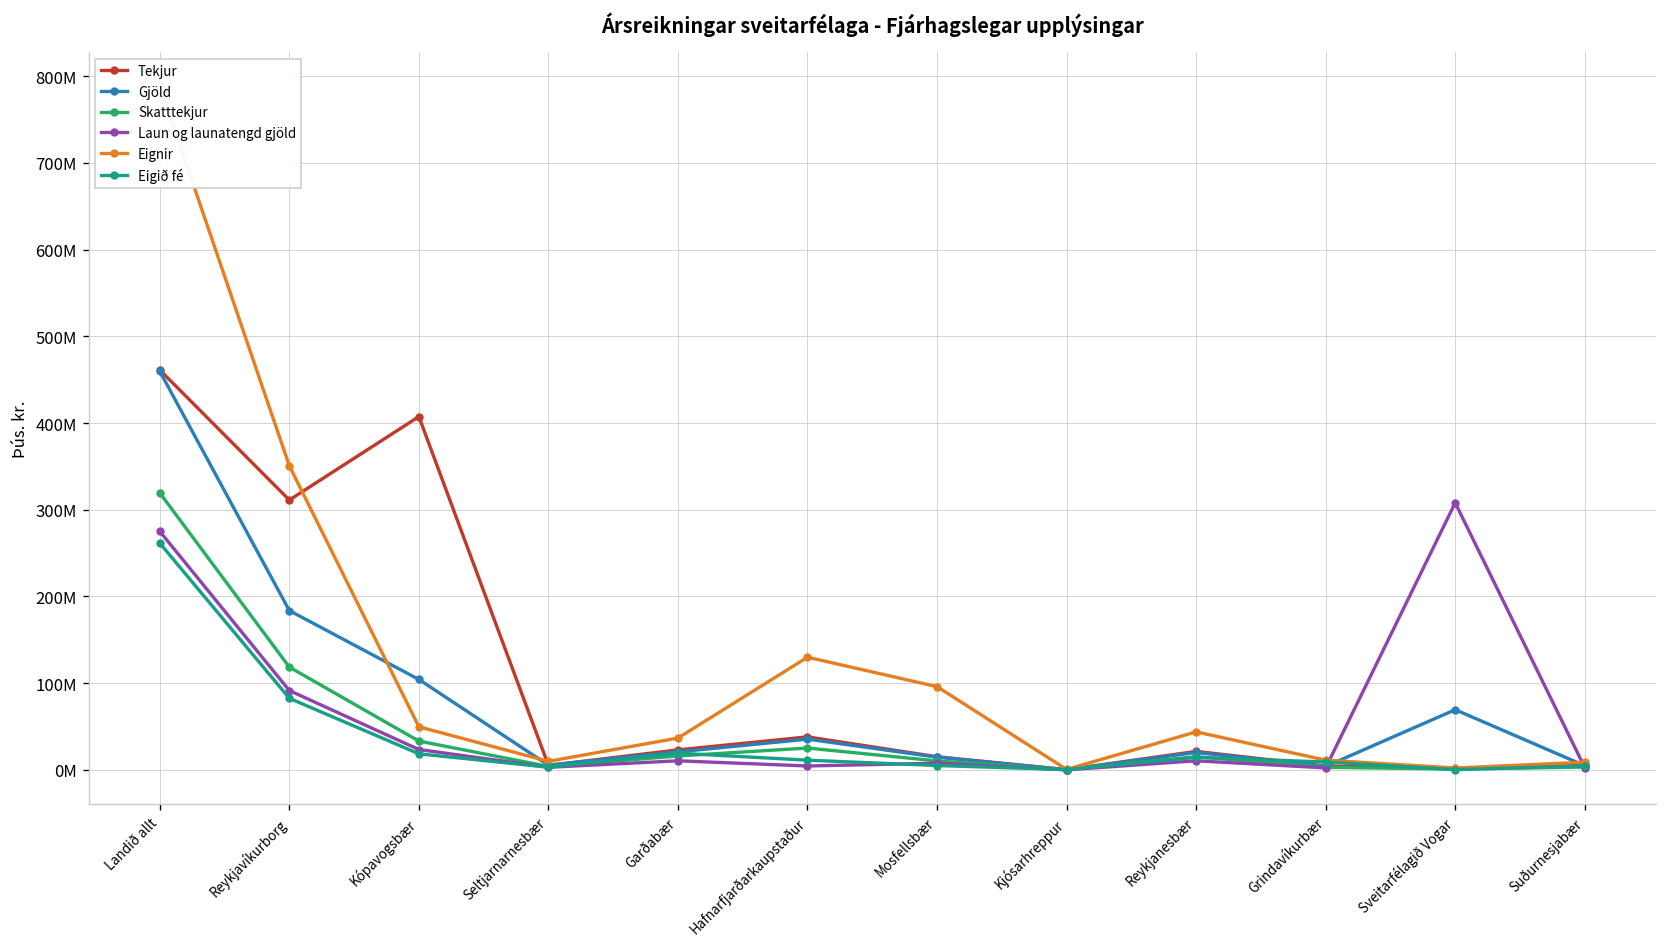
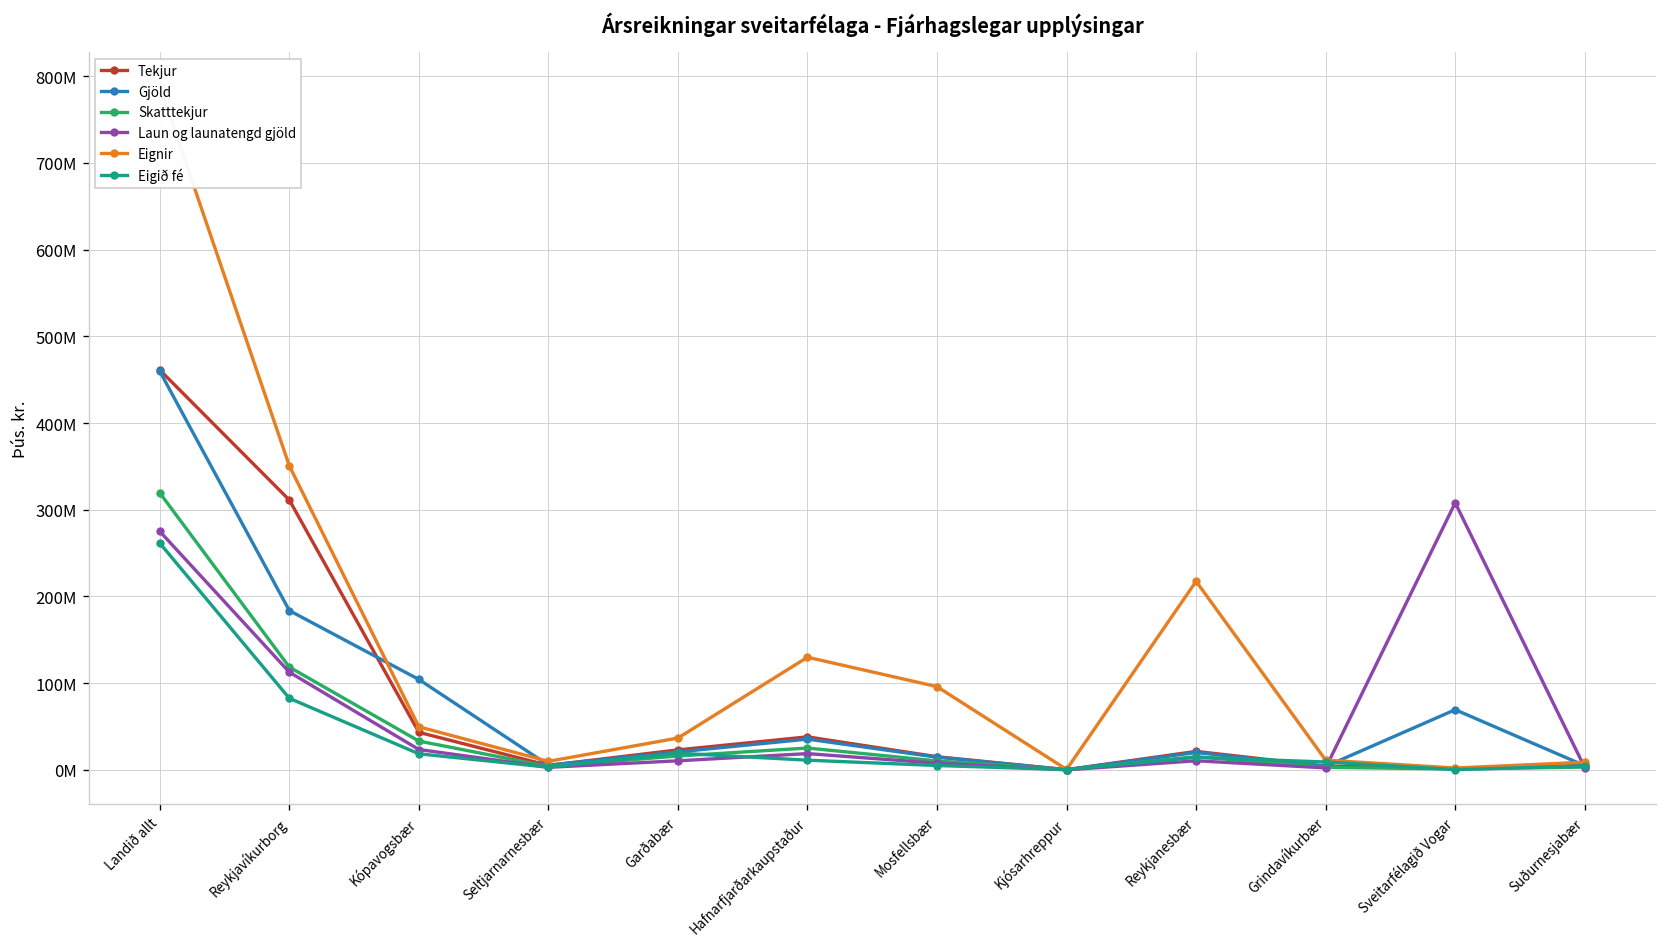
  {
    "Tekjur": {
      "Reykjavíkurborg": 310000000,
-     "Kópavogsbær": 410000000
+     "Kópavogsbær": 40000000
    },
    "Gjöld": {
      "Reykjavíkurborg": 180000000,
      "Kópavogsbær": 100000000,
      "Sveitarfélagið Vogar": 70000000
    },
    "Laun og launatengd gjöld": {
      "Landið allt": 280000000,
-     "Reykjavíkurborg": 90000000,
+     "Reykjavíkurborg": 110000000,
      "Kópavogsbær": 20000000,
      "Garðabær": 10000000,
-     "Hafnarfjarðarkaupstaður": 0,
+     "Hafnarfjarðarkaupstaður": 20000000,
      "Reykjanesbær": 10000000,
      "Sveitarfélagið Vogar": 310000000
    },
    "Eignir": {
      "Reykjavíkurborg": 350000000,
      "Kópavogsbær": 50000000,
      "Seltjarnarnesbær": 10000000,
      "Garðabær": 40000000,
      "Hafnarfjarðarkaupstaður": 130000000,
      "Mosfellsbær": 100000000,
-     "Reykjanesbær": 40000000,
+     "Reykjanesbær": 220000000,
      "Suðurnesjabær": 10000000
    }
  }
